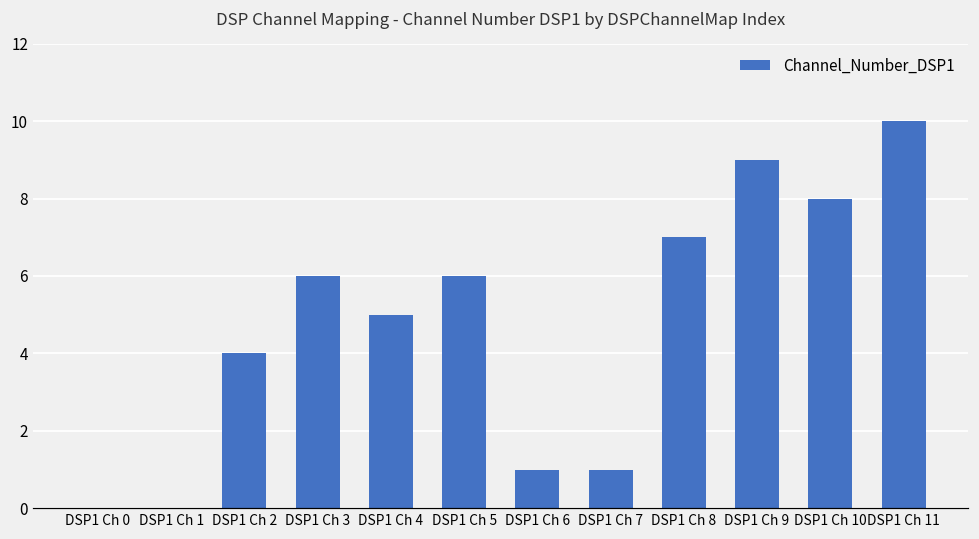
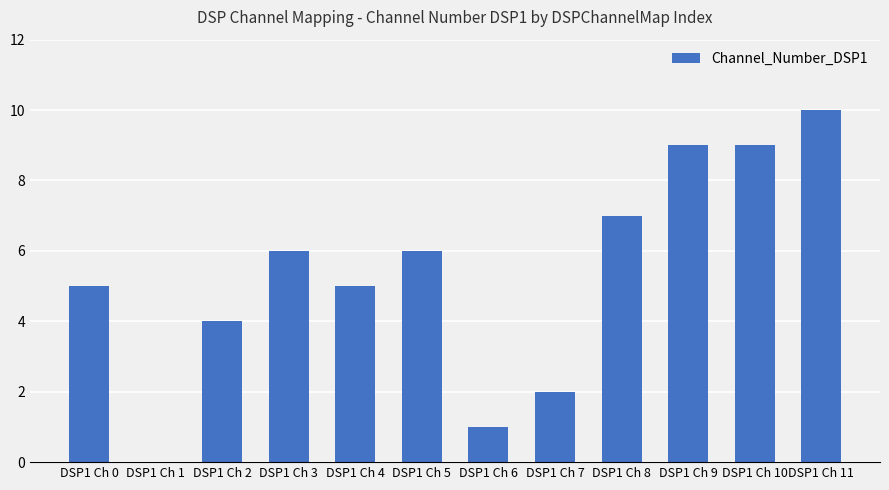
  {
-   "DSP1 Ch 0": 0,
+   "DSP1 Ch 0": 5,
    "DSP1 Ch 1": 0,
    "DSP1 Ch 2": 4,
    "DSP1 Ch 3": 6,
    "DSP1 Ch 4": 5,
    "DSP1 Ch 5": 6,
    "DSP1 Ch 6": 1,
-   "DSP1 Ch 7": 1,
+   "DSP1 Ch 7": 2,
    "DSP1 Ch 8": 7,
    "DSP1 Ch 9": 9,
-   "DSP1 Ch 10": 8,
+   "DSP1 Ch 10": 9,
    "DSP1 Ch 11": 10
  }
